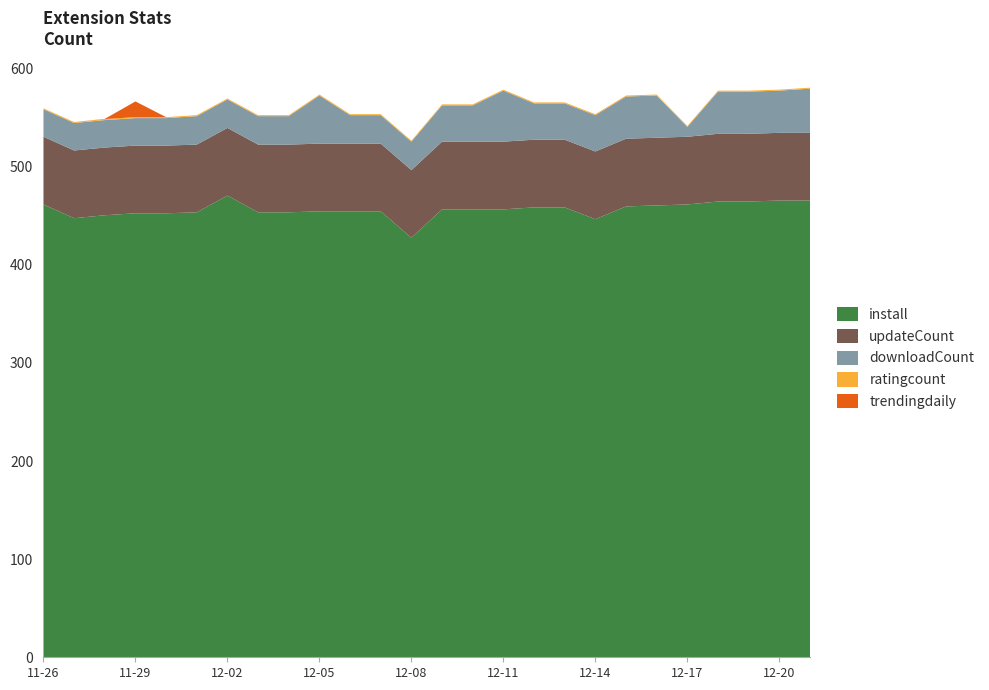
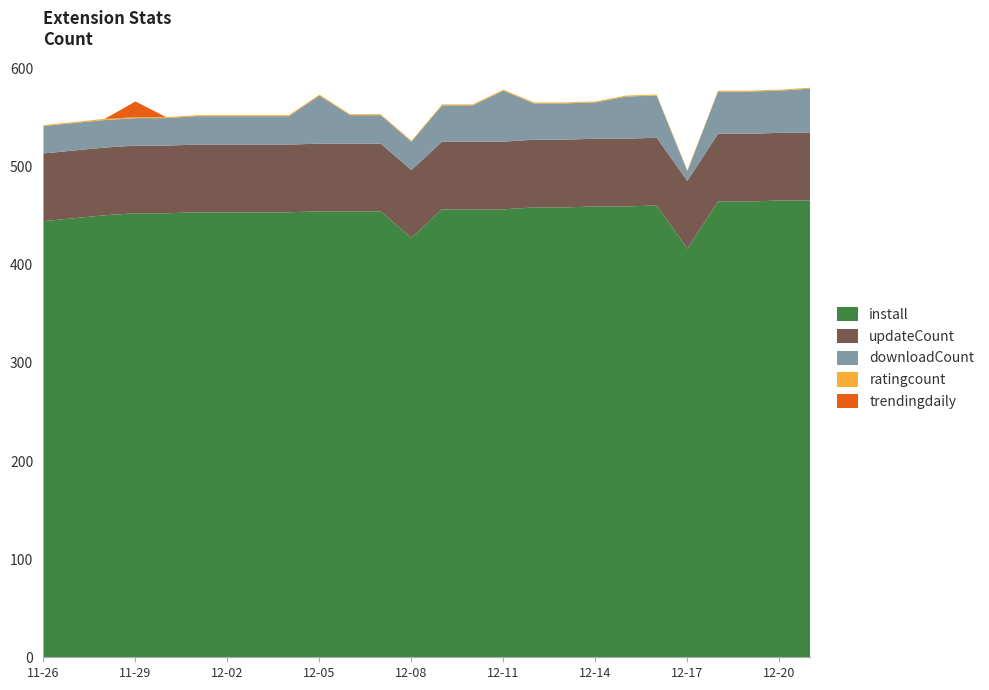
  {
    "install": {
-     "11-26": 460,
+     "11-26": 450,
      "11-29": 450,
-     "12-02": 470,
+     "12-02": 450,
      "12-05": 460,
      "12-08": 430,
      "12-11": 460,
-     "12-14": 450,
-     "12-17": 460,
+     "12-14": 460,
+     "12-17": 420,
      "12-20": 470
    },
    "updateCount": {
      "11-26": 70,
      "11-29": 70,
      "12-02": 70,
      "12-05": 70,
      "12-08": 70,
      "12-11": 70,
      "12-14": 70,
      "12-17": 70,
      "12-20": 70
    },
    "trendingdaily": {
      "11-29": 20
    }
  }
